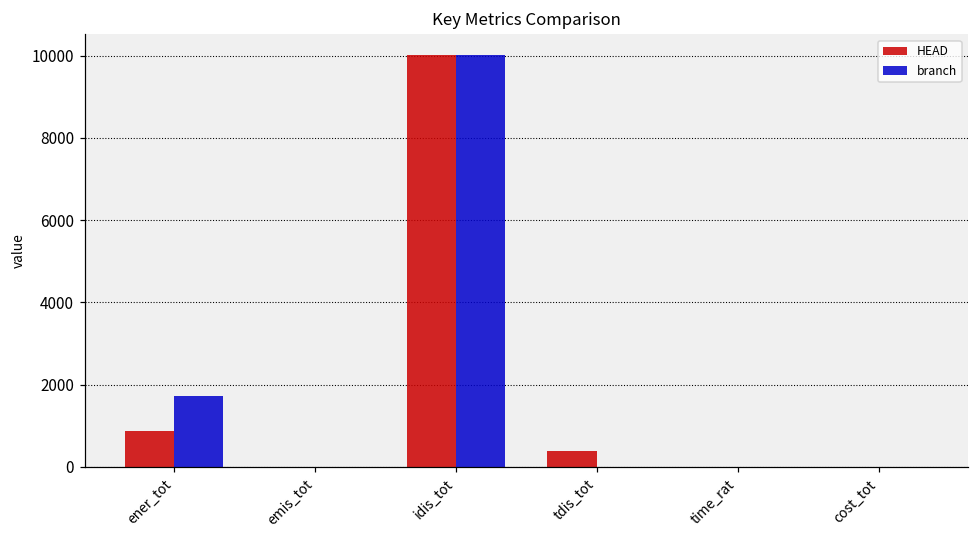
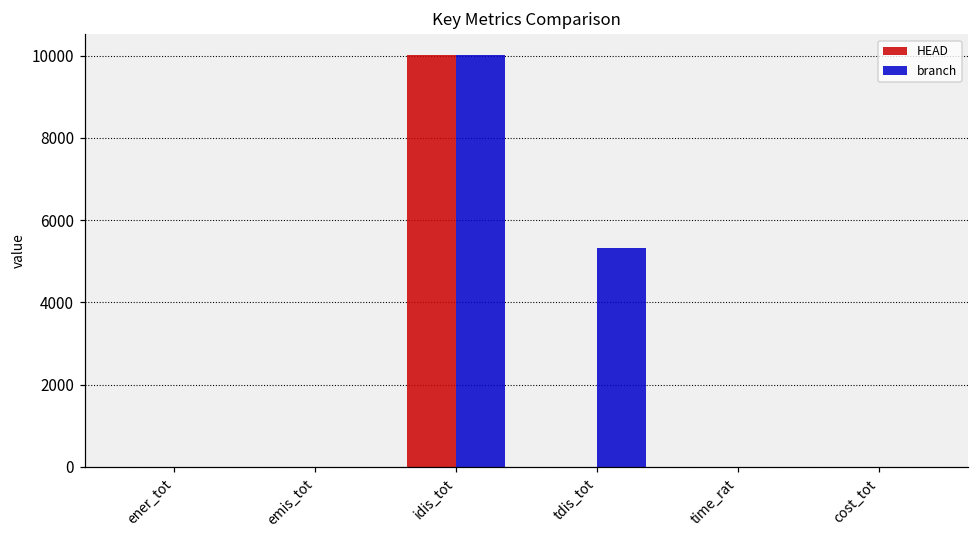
  {
    "HEAD": {
-     "ener_tot": 900,
+     "ener_tot": 0,
      "idis_tot": 10000,
-     "tdis_tot": 400
+     "tdis_tot": 0
    },
    "branch": {
-     "ener_tot": 1700,
+     "ener_tot": 0,
      "idis_tot": 10000,
-     "tdis_tot": 0
+     "tdis_tot": 5300
    }
  }
